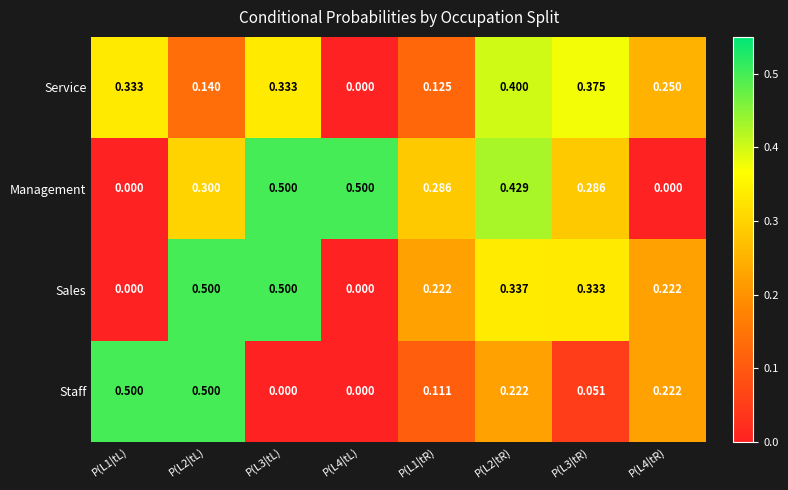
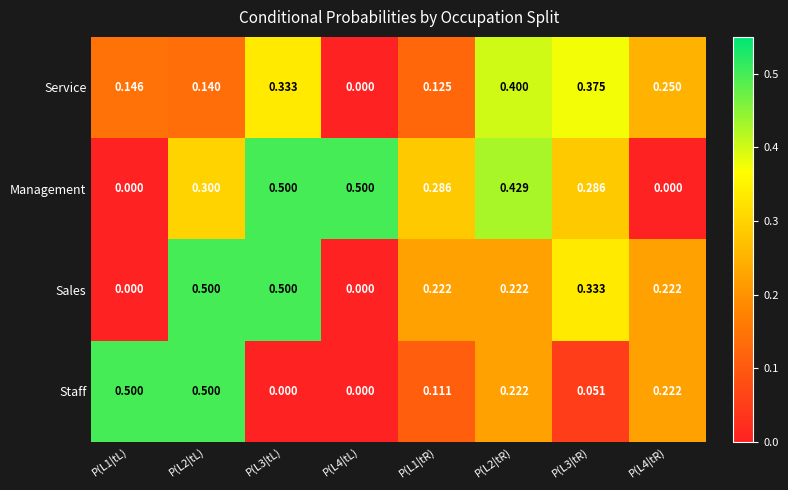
  {
    "Service": {
-     "P(L1|tL)": 0.333,
+     "P(L1|tL)": 0.146,
      "P(L2|tL)": 0.140,
      "P(L3|tL)": 0.333,
      "P(L4|tL)": 0.000,
      "P(L1|tR)": 0.125,
      "P(L2|tR)": 0.400,
      "P(L3|tR)": 0.375,
      "P(L4|tR)": 0.250
    },
    "Management": {
      "P(L1|tL)": 0.000,
      "P(L2|tL)": 0.300,
      "P(L3|tL)": 0.500,
      "P(L4|tL)": 0.500,
      "P(L1|tR)": 0.286,
      "P(L2|tR)": 0.429,
      "P(L3|tR)": 0.286,
      "P(L4|tR)": 0.000
    },
    "Sales": {
      "P(L1|tL)": 0.000,
      "P(L2|tL)": 0.500,
      "P(L3|tL)": 0.500,
      "P(L4|tL)": 0.000,
      "P(L1|tR)": 0.222,
-     "P(L2|tR)": 0.337,
+     "P(L2|tR)": 0.222,
      "P(L3|tR)": 0.333,
      "P(L4|tR)": 0.222
    },
    "Staff": {
      "P(L1|tL)": 0.500,
      "P(L2|tL)": 0.500,
      "P(L3|tL)": 0.000,
      "P(L4|tL)": 0.000,
      "P(L1|tR)": 0.111,
      "P(L2|tR)": 0.222,
      "P(L3|tR)": 0.051,
      "P(L4|tR)": 0.222
    }
  }
